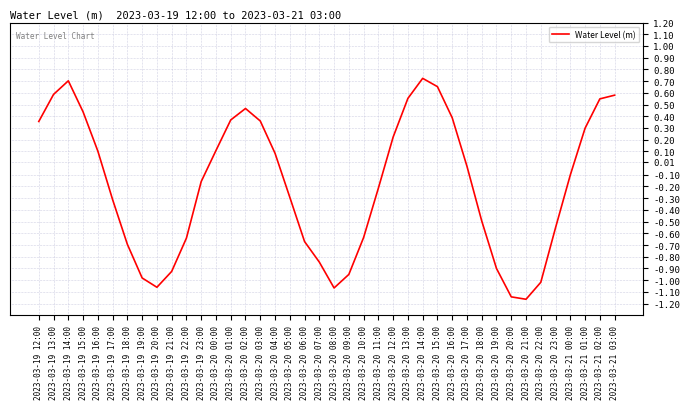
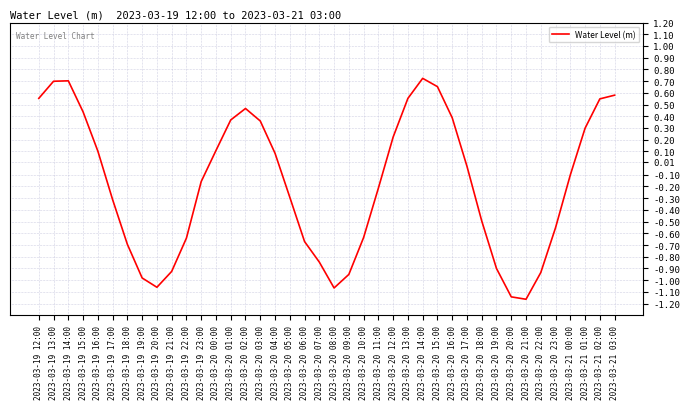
  {
-   "2023-03-19 12:00": 0.36,
-   "2023-03-19 13:00": 0.59,
+   "2023-03-19 12:00": 0.55,
+   "2023-03-19 13:00": 0.70,
    "2023-03-19 14:00": 0.70,
    "2023-03-19 15:00": 0.44,
    "2023-03-19 16:00": 0.10,
    "2023-03-19 17:00": -0.31,
    "2023-03-19 18:00": -0.69,
    "2023-03-19 19:00": -0.98,
    "2023-03-19 20:00": -1.06,
    "2023-03-19 21:00": -0.93,
    "2023-03-19 22:00": -0.64,
    "2023-03-19 23:00": -0.16,
    "2023-03-20 00:00": 0.11,
    "2023-03-20 01:00": 0.37,
    "2023-03-20 02:00": 0.47,
    "2023-03-20 03:00": 0.36,
    "2023-03-20 04:00": 0.08,
    "2023-03-20 05:00": -0.29,
    "2023-03-20 06:00": -0.67,
    "2023-03-20 07:00": -0.85,
    "2023-03-20 08:00": -1.07,
    "2023-03-20 09:00": -0.95,
    "2023-03-20 10:00": -0.64,
    "2023-03-20 11:00": -0.21,
    "2023-03-20 12:00": 0.22,
    "2023-03-20 13:00": 0.55,
    "2023-03-20 14:00": 0.72,
    "2023-03-20 15:00": 0.65,
    "2023-03-20 16:00": 0.39,
    "2023-03-20 17:00": -0.03,
    "2023-03-20 18:00": -0.49,
    "2023-03-20 19:00": -0.90,
    "2023-03-20 20:00": -1.14,
    "2023-03-20 21:00": -1.16,
-   "2023-03-20 22:00": -1.02,
+   "2023-03-20 22:00": -0.93,
    "2023-03-20 23:00": -0.55,
    "2023-03-21 00:00": -0.10,
    "2023-03-21 01:00": 0.30,
    "2023-03-21 02:00": 0.55,
    "2023-03-21 03:00": 0.58
  }
